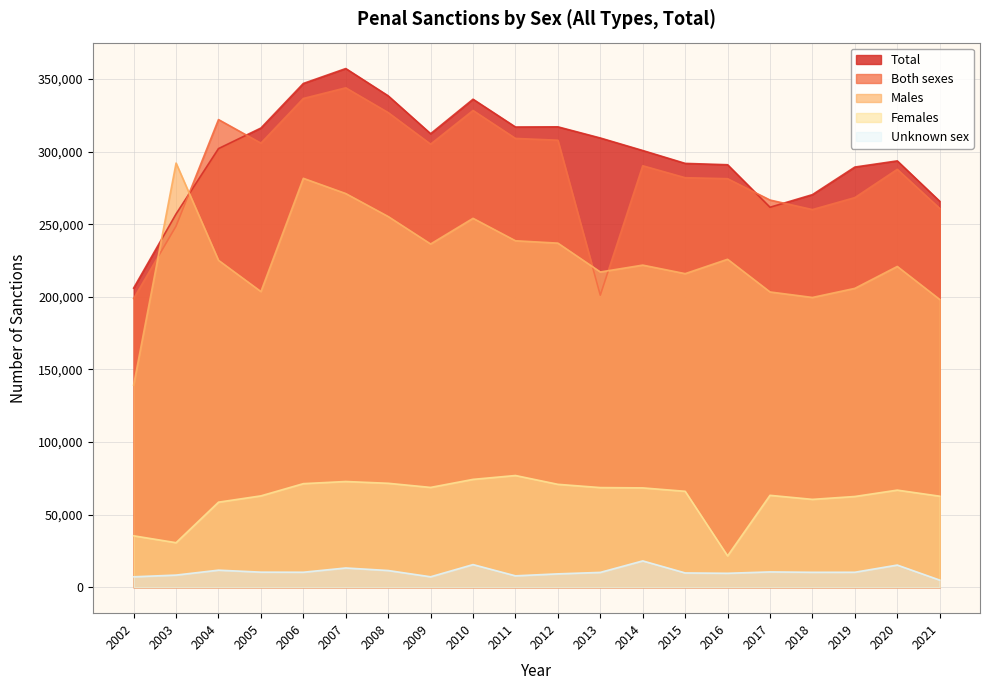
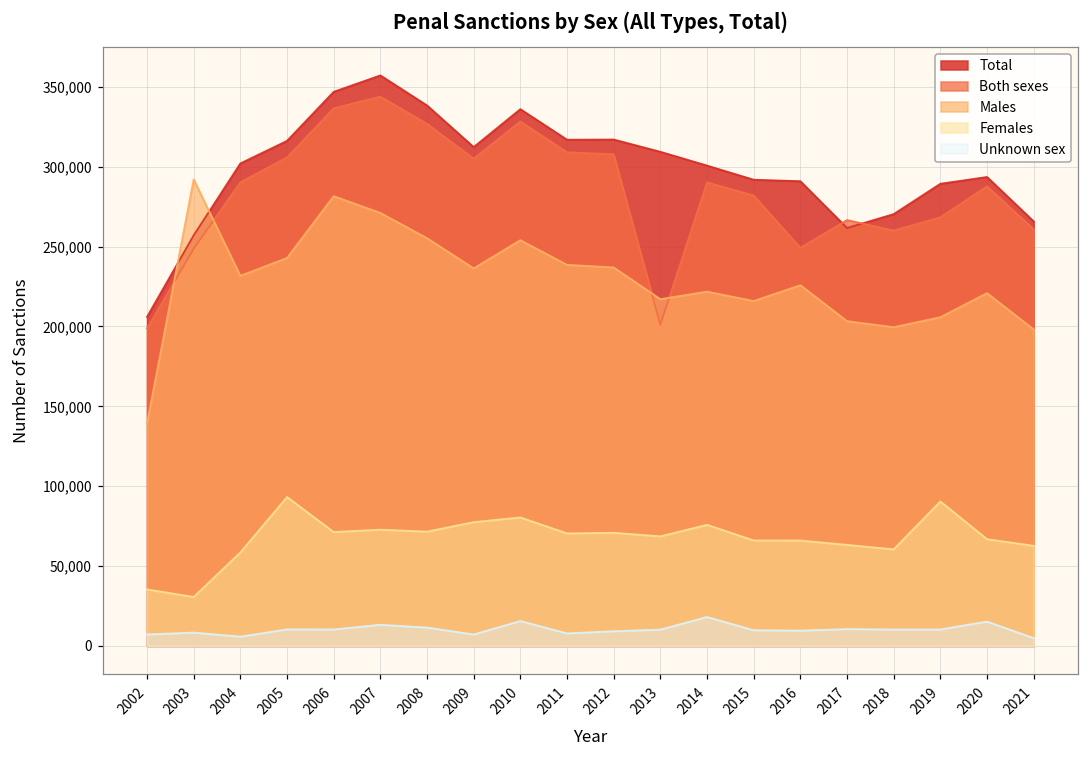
  {
    "Total": {
      "2002": "206,000",
      "2003": "257,000",
      "2004": "302,000",
      "2005": "316,000",
      "2006": "347,000",
      "2007": "357,000",
      "2008": "338,000",
      "2009": "312,000",
      "2010": "336,000",
      "2011": "317,000",
      "2012": "317,000",
      "2013": "309,000",
      "2014": "301,000",
      "2015": "292,000",
      "2016": "291,000",
      "2017": "262,000",
      "2018": "270,000",
      "2019": "289,000",
      "2020": "294,000",
      "2021": "266,000"
    },
    "Both sexes": {
      "2002": "199,000",
      "2003": "249,000",
-     "2004": "322,000",
+     "2004": "290,000",
      "2005": "306,000",
      "2006": "337,000",
      "2007": "344,000",
      "2008": "327,000",
      "2009": "305,000",
      "2010": "328,000",
      "2011": "309,000",
      "2012": "308,000",
      "2013": "201,000",
      "2014": "290,000",
      "2015": "282,000",
-     "2016": "281,000",
+     "2016": "249,000",
      "2017": "267,000",
      "2018": "260,000",
      "2019": "268,000",
      "2020": "288,000",
      "2021": "261,000"
    },
    "Males": {
      "2002": "139,000",
      "2003": "292,000",
-     "2004": "225,000",
-     "2005": "204,000",
+     "2004": "232,000",
+     "2005": "243,000",
      "2006": "282,000",
      "2007": "271,000",
      "2008": "255,000",
      "2009": "236,000",
      "2010": "254,000",
      "2011": "239,000",
      "2012": "237,000",
      "2013": "217,000",
      "2014": "222,000",
      "2015": "216,000",
      "2016": "226,000",
      "2017": "203,000",
      "2018": "200,000",
      "2019": "206,000",
      "2020": "221,000",
      "2021": "198,000"
    },
    "Females": {
      "2002": "35,000",
      "2003": "31,000",
      "2004": "59,000",
-     "2005": "63,000",
+     "2005": "93,000",
      "2006": "71,000",
      "2007": "73,000",
      "2008": "72,000",
-     "2009": "69,000",
-     "2010": "74,000",
-     "2011": "77,000",
+     "2009": "78,000",
+     "2010": "80,000",
+     "2011": "70,000",
      "2012": "71,000",
      "2013": "69,000",
-     "2014": "68,000",
+     "2014": "76,000",
      "2015": "66,000",
-     "2016": "22,000",
+     "2016": "66,000",
      "2017": "63,000",
      "2018": "61,000",
-     "2019": "62,000",
+     "2019": "90,000",
      "2020": "67,000",
      "2021": "63,000"
    },
    "Unknown sex": {
      "2002": "7,000",
      "2003": "8,000",
-     "2004": "12,000",
+     "2004": "6,000",
      "2005": "10,000",
      "2006": "10,000",
      "2007": "13,000",
      "2008": "12,000",
      "2009": "7,000",
      "2010": "16,000",
      "2011": "8,000",
      "2012": "9,000",
      "2013": "10,000",
      "2014": "18,000",
      "2015": "10,000",
      "2016": "10,000",
      "2017": "11,000",
      "2018": "10,000",
      "2019": "10,000",
      "2020": "15,000",
      "2021": "5,000"
    }
  }
